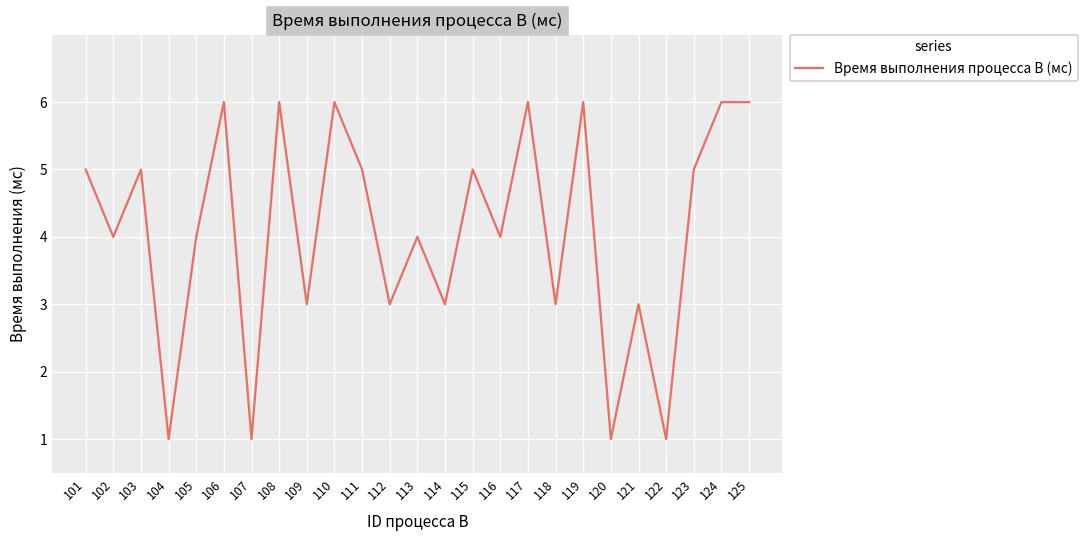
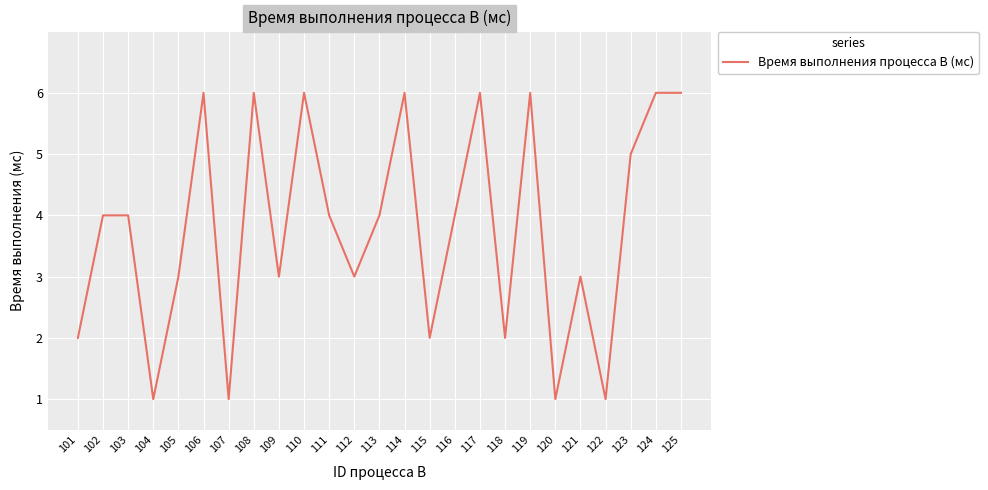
  {
-   "101": 5,
+   "101": 2,
    "102": 4,
-   "103": 5,
+   "103": 4,
    "104": 1,
-   "105": 4,
+   "105": 3,
    "106": 6,
    "107": 1,
    "108": 6,
    "109": 3,
    "110": 6,
-   "111": 5,
+   "111": 4,
    "112": 3,
    "113": 4,
-   "114": 3,
-   "115": 5,
+   "114": 6,
+   "115": 2,
    "116": 4,
    "117": 6,
-   "118": 3,
+   "118": 2,
    "119": 6,
    "120": 1,
    "121": 3,
    "122": 1,
    "123": 5,
    "124": 6,
    "125": 6
  }
